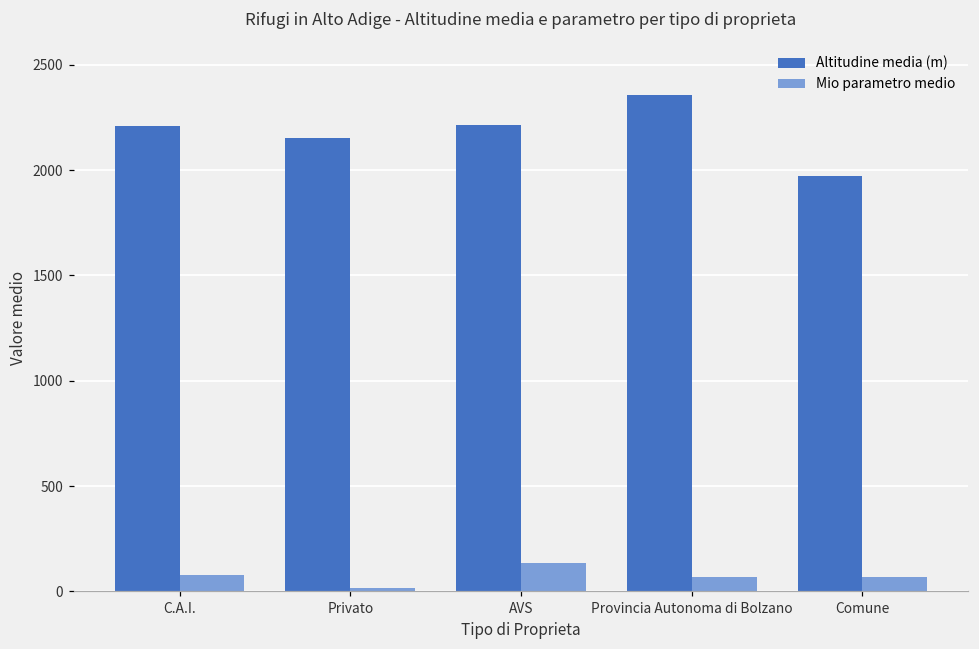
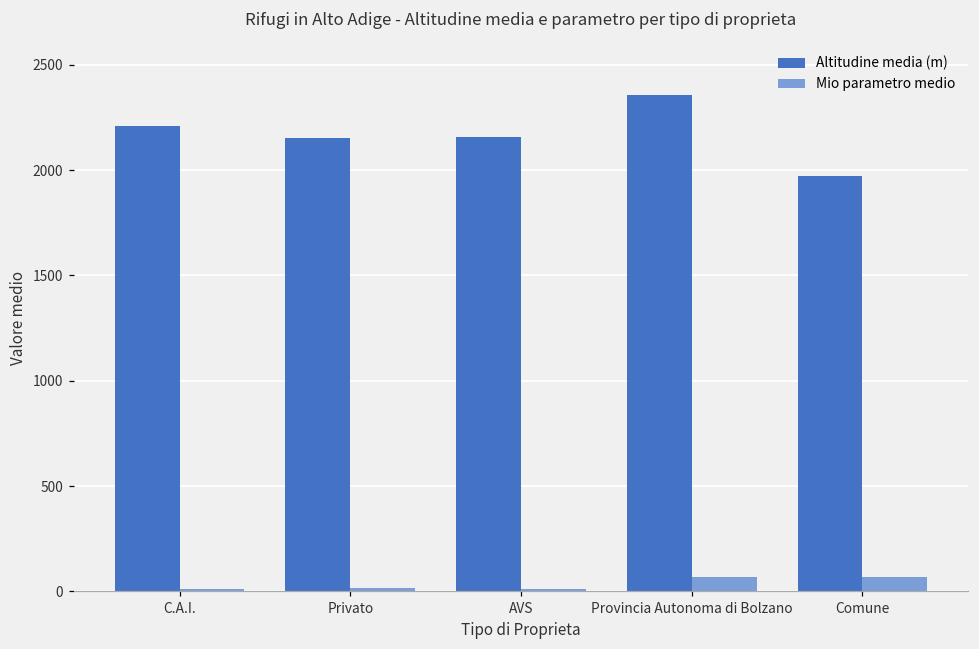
  {
    "Altitudine media (m)": {
      "C.A.I.": 2210,
      "Privato": 2150,
-     "AVS": 2210,
+     "AVS": 2160,
      "Provincia Autonoma di Bolzano": 2360,
      "Comune": 1970
    },
    "Mio parametro medio": {
-     "C.A.I.": 80,
+     "C.A.I.": 10,
      "Privato": 20,
-     "AVS": 140,
+     "AVS": 10,
      "Provincia Autonoma di Bolzano": 70,
      "Comune": 70
    }
  }
